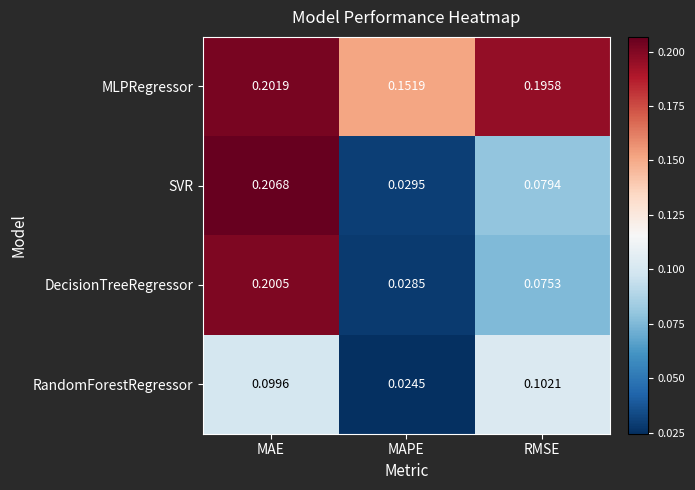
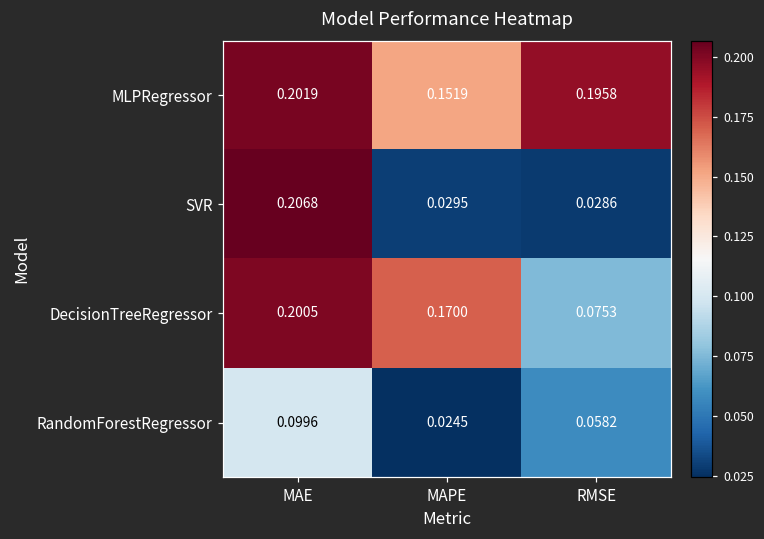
  {
    "MLPRegressor": {
      "MAE": 0.2019,
      "MAPE": 0.1519,
      "RMSE": 0.1958
    },
    "SVR": {
      "MAE": 0.2068,
      "MAPE": 0.0295,
-     "RMSE": 0.0794
+     "RMSE": 0.0286
    },
    "DecisionTreeRegressor": {
      "MAE": 0.2005,
-     "MAPE": 0.0285,
+     "MAPE": 0.1700,
      "RMSE": 0.0753
    },
    "RandomForestRegressor": {
      "MAE": 0.0996,
      "MAPE": 0.0245,
-     "RMSE": 0.1021
+     "RMSE": 0.0582
    }
  }
